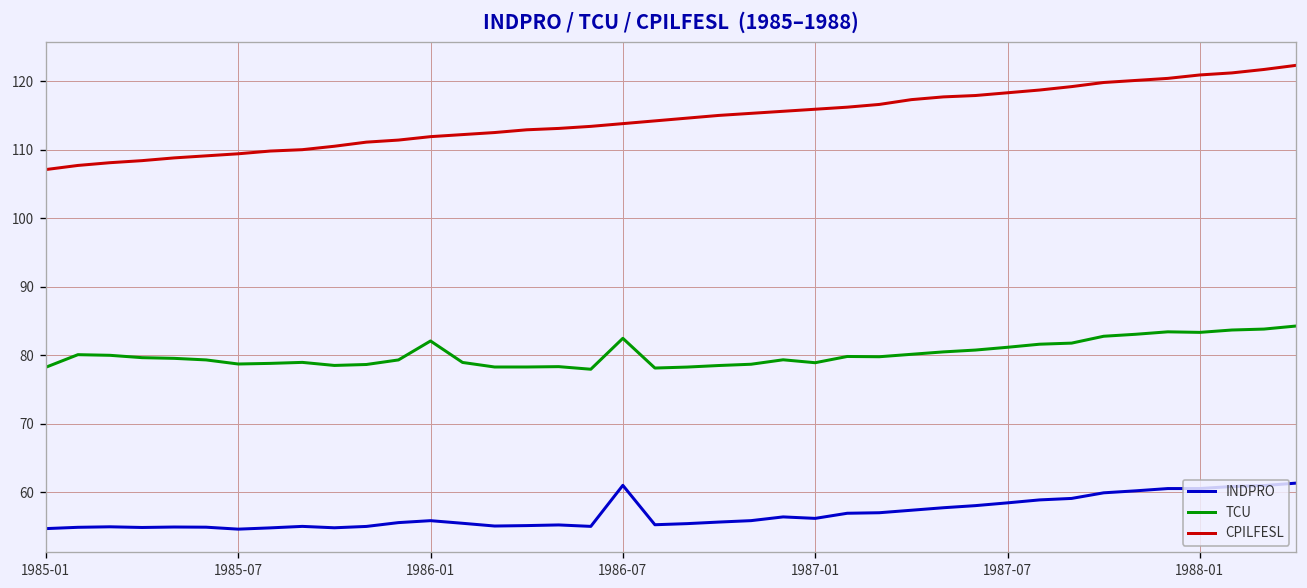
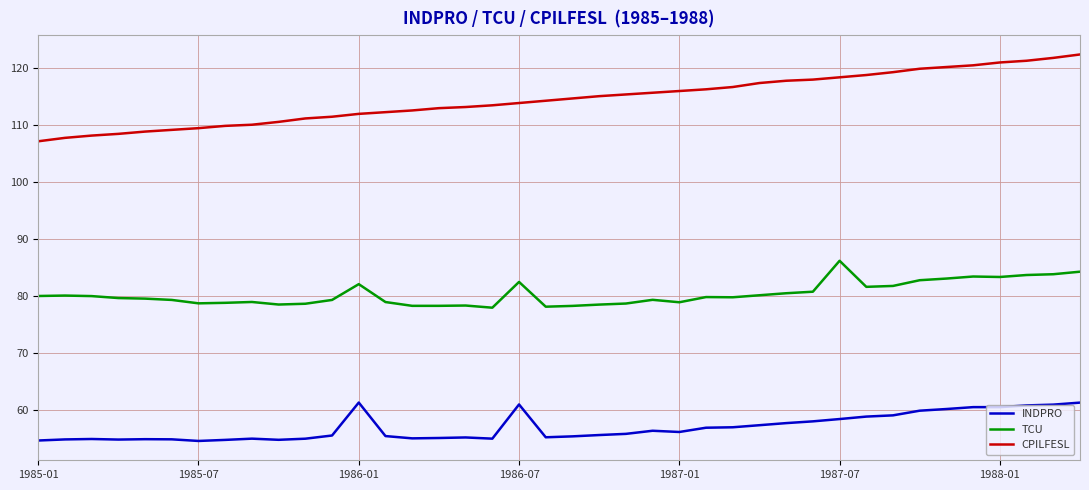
  {
    "INDPRO": {
      "1985-01": 55,
      "1985-07": 55,
-     "1986-01": 56,
+     "1986-01": 61,
      "1986-07": 61,
      "1987-01": 56,
      "1987-07": 58
    },
    "TCU": {
-     "1985-01": 78,
+     "1985-01": 80,
      "1985-07": 79,
      "1986-01": 82,
      "1986-07": 82,
      "1987-01": 79,
-     "1987-07": 81,
+     "1987-07": 86,
      "1988-01": 83
    },
    "CPILFESL": {
      "1985-01": 107,
      "1985-07": 109,
      "1986-01": 112,
      "1986-07": 114,
      "1987-01": 116,
      "1987-07": 118,
      "1988-01": 121
    }
  }
